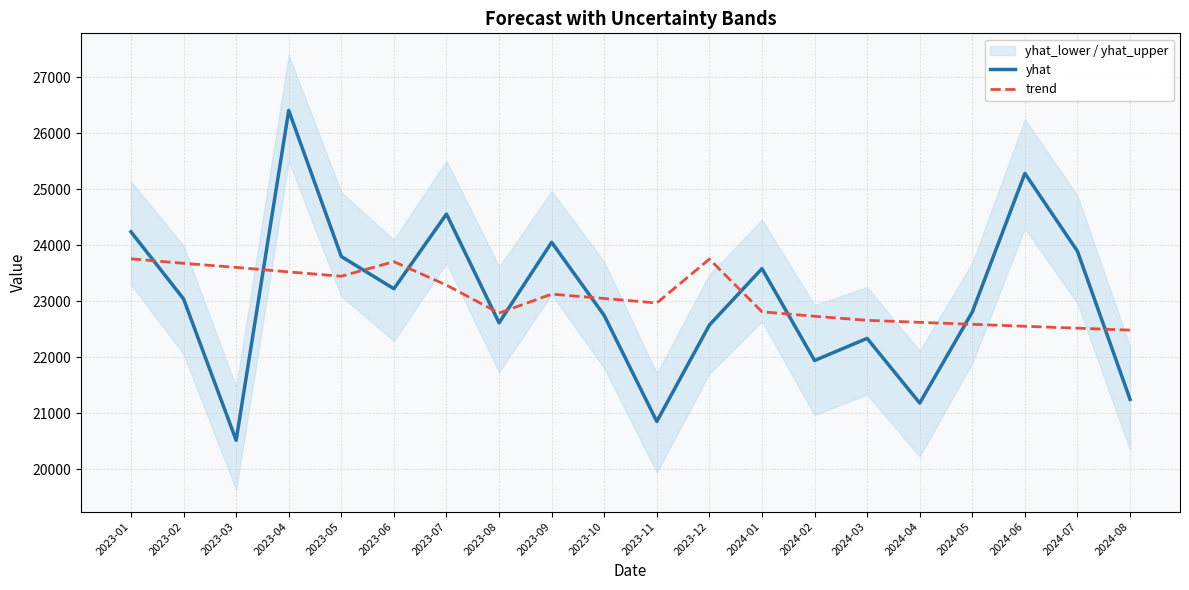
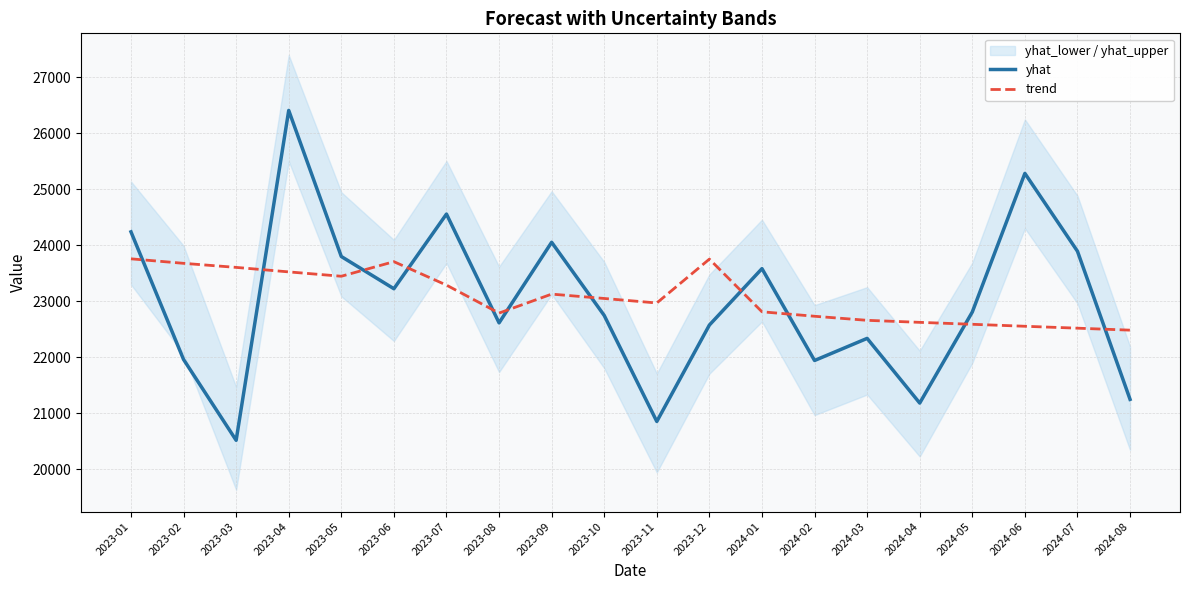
  {
    "yhat": {
      "2023-01": 24200,
-     "2023-02": 23000,
+     "2023-02": 22000,
      "2023-03": 20500,
      "2023-04": 26400,
      "2023-05": 23800,
      "2023-06": 23200,
      "2023-07": 24600,
      "2023-08": 22600,
      "2023-09": 24100,
      "2023-10": 22700,
      "2023-11": 20900,
      "2023-12": 22600,
      "2024-01": 23600,
      "2024-02": 21900,
      "2024-03": 22300,
      "2024-04": 21200,
      "2024-05": 22800,
      "2024-06": 25300,
      "2024-07": 23900,
      "2024-08": 21200
    },
    "trend": {
      "2023-01": 23800,
      "2023-02": 23700,
      "2023-03": 23600,
      "2023-04": 23500,
      "2023-05": 23400,
      "2023-06": 23700,
      "2023-07": 23300,
      "2023-08": 22800,
      "2023-09": 23100,
      "2023-10": 23100,
      "2023-11": 23000,
      "2023-12": 23800,
      "2024-01": 22800,
      "2024-02": 22700,
      "2024-03": 22700,
      "2024-04": 22600,
      "2024-05": 22600,
      "2024-06": 22600,
      "2024-07": 22500,
      "2024-08": 22500
    }
  }
